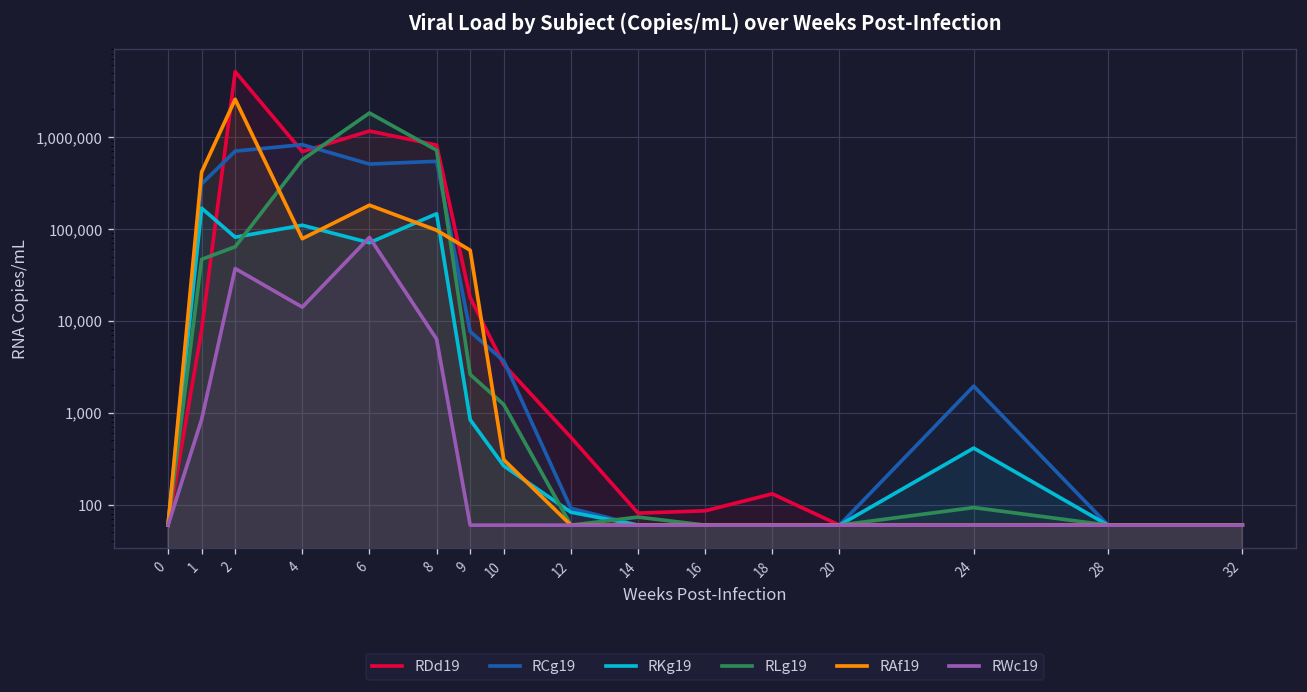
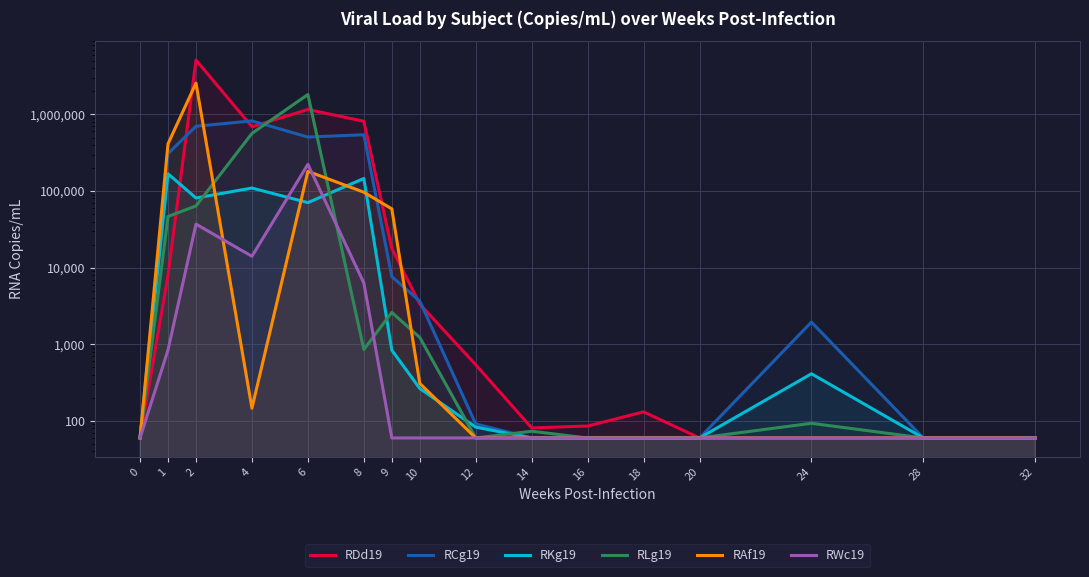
  {
    "RDd19": {
      "1": "8,000",
      "2": "5,000,000",
      "4": "700,000",
      "6": "1,200,000",
      "8": "800,000",
      "9": "18,000",
      "10": "3,000",
      "12": "500",
      "14": "80",
      "16": "90",
      "18": "130"
    },
    "RCg19": {
      "1": "310,000",
      "2": "700,000",
      "4": "800,000",
      "6": "500,000",
      "8": "500,000",
      "9": "8,000",
      "10": "4,000",
      "12": "90",
      "24": "2,000"
    },
    "RKg19": {
      "1": "170,000",
      "2": "80,000",
      "4": "110,000",
      "6": "70,000",
      "8": "150,000",
      "9": "800",
      "10": "270",
      "12": "80",
      "24": "400"
    },
    "RLg19": {
      "1": "50,000",
      "2": "60,000",
      "4": "600,000",
      "6": "1,800,000",
-     "8": "700,000",
+     "8": "900",
      "9": "2,600",
      "10": "1,200",
      "14": "70",
      "24": "90"
    },
    "RAf19": {
      "1": "400,000",
      "2": "2,600,000",
-     "4": "80,000",
+     "4": "150",
      "6": "180,000",
      "8": "100,000",
      "9": "60,000",
      "10": "310"
    },
    "RWc19": {
      "1": "800",
      "2": "40,000",
      "4": "14,000",
-     "6": "80,000",
+     "6": "220,000",
      "8": "6,000",
      "9": "60",
      "10": "60"
    }
  }
